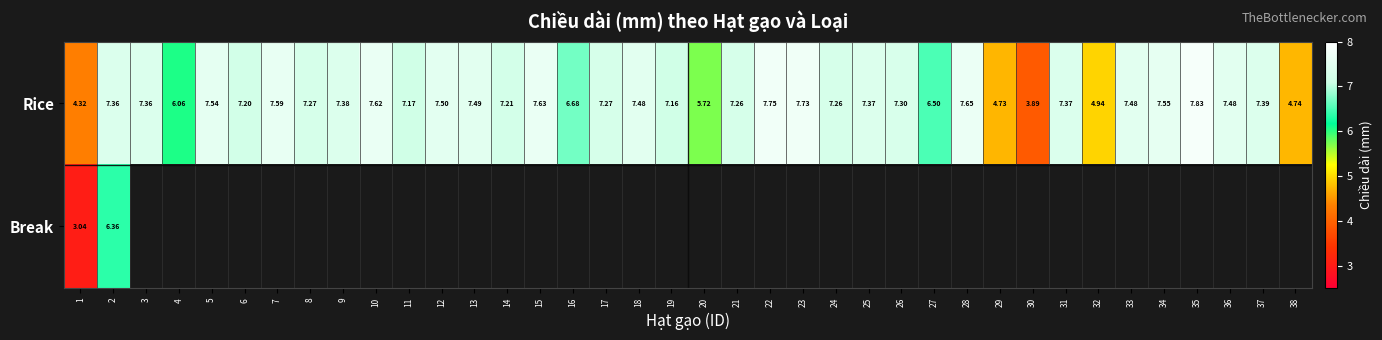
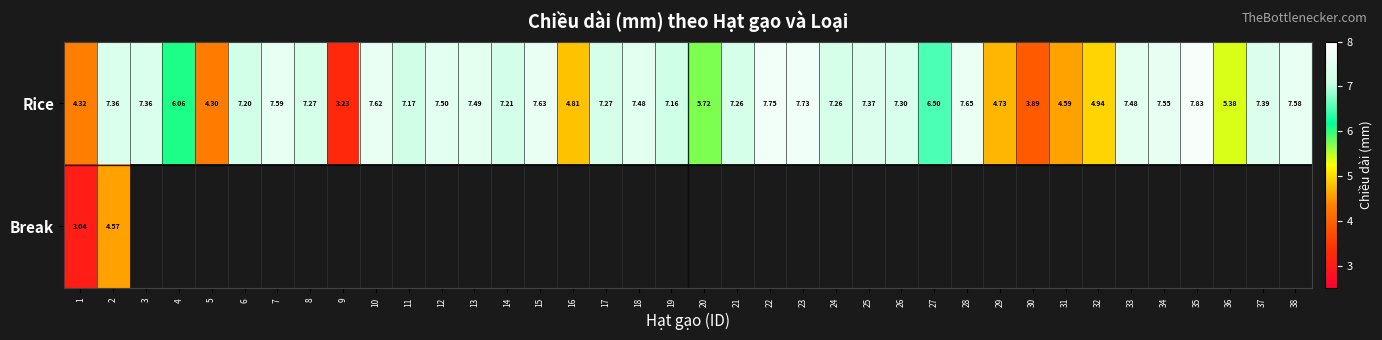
  {
    "Rice": {
      "1": 4.32,
      "2": 7.36,
      "3": 7.36,
      "4": 6.06,
-     "5": 7.54,
+     "5": 4.30,
      "6": 7.20,
      "7": 7.59,
      "8": 7.27,
-     "9": 7.38,
+     "9": 3.23,
      "10": 7.62,
      "11": 7.17,
      "12": 7.50,
      "13": 7.49,
      "14": 7.21,
      "15": 7.63,
-     "16": 6.68,
+     "16": 4.81,
      "17": 7.27,
      "18": 7.48,
      "19": 7.16,
      "20": 5.72,
      "21": 7.26,
      "22": 7.75,
      "23": 7.73,
      "24": 7.26,
      "25": 7.37,
      "26": 7.30,
      "27": 6.50,
      "28": 7.65,
      "29": 4.73,
      "30": 3.89,
-     "31": 7.37,
+     "31": 4.59,
      "32": 4.94,
      "33": 7.48,
      "34": 7.55,
      "35": 7.83,
-     "36": 7.48,
+     "36": 5.38,
      "37": 7.39,
-     "38": 4.74
+     "38": 7.58
    },
    "Break": {
      "1": 3.04,
-     "2": 6.36
+     "2": 4.57
    }
  }
